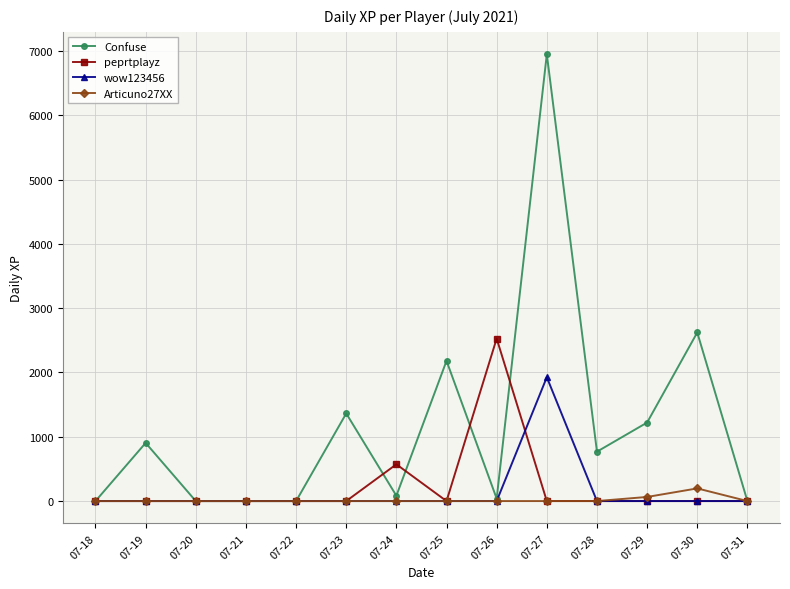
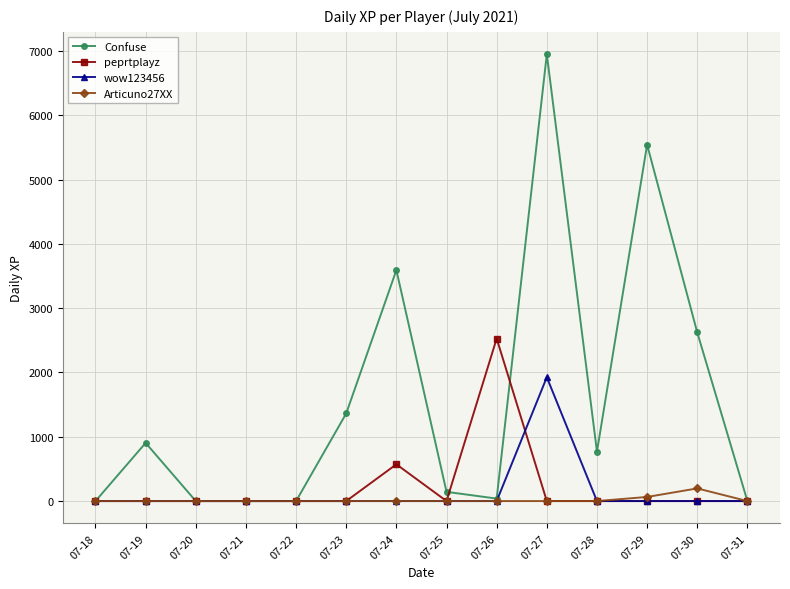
  {
    "Confuse": {
      "07-19": 900,
      "07-23": 1400,
-     "07-24": 100,
-     "07-25": 2200,
+     "07-24": 3600,
+     "07-25": 100,
      "07-27": 7000,
      "07-28": 800,
-     "07-29": 1200,
+     "07-29": 5500,
      "07-30": 2600
    },
    "peprtplayz": {
      "07-24": 600,
      "07-26": 2500
    },
    "wow123456": {
      "07-27": 1900
    },
    "Articuno27XX": {
      "07-29": 100,
      "07-30": 200
    }
  }
